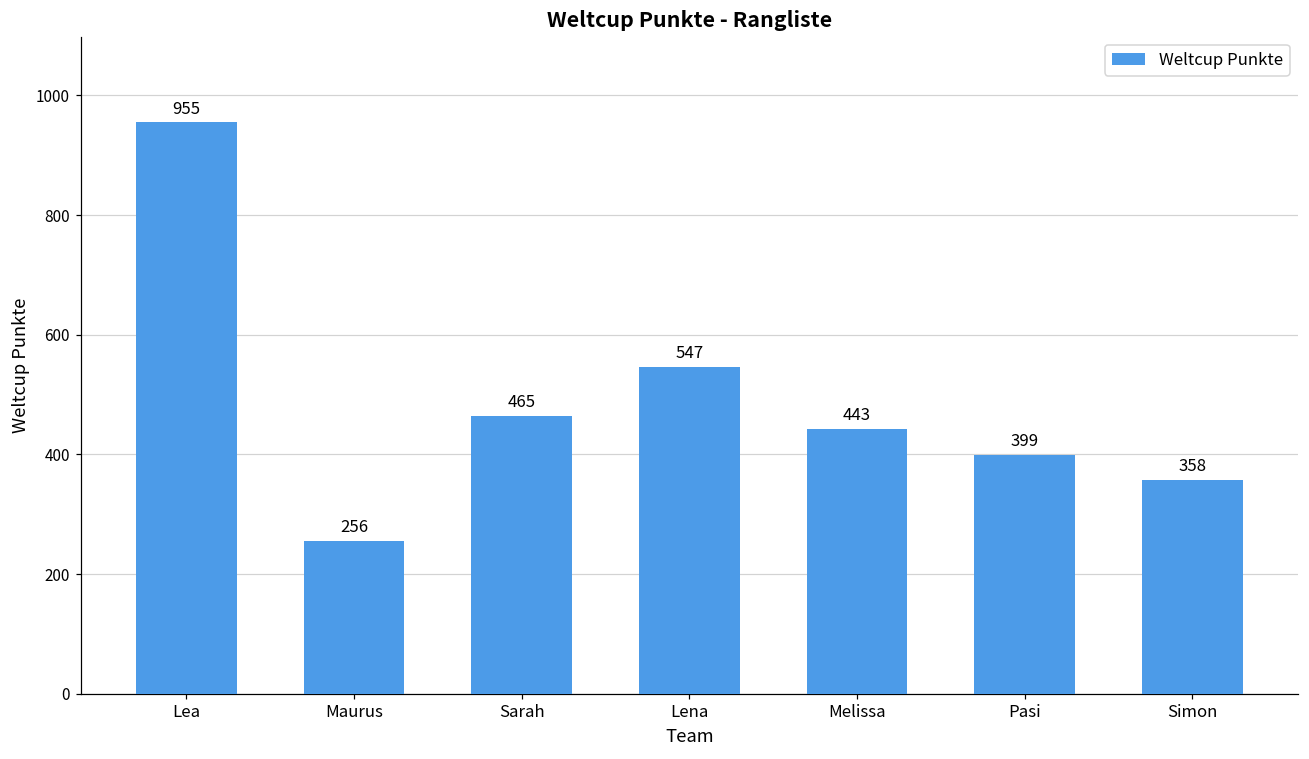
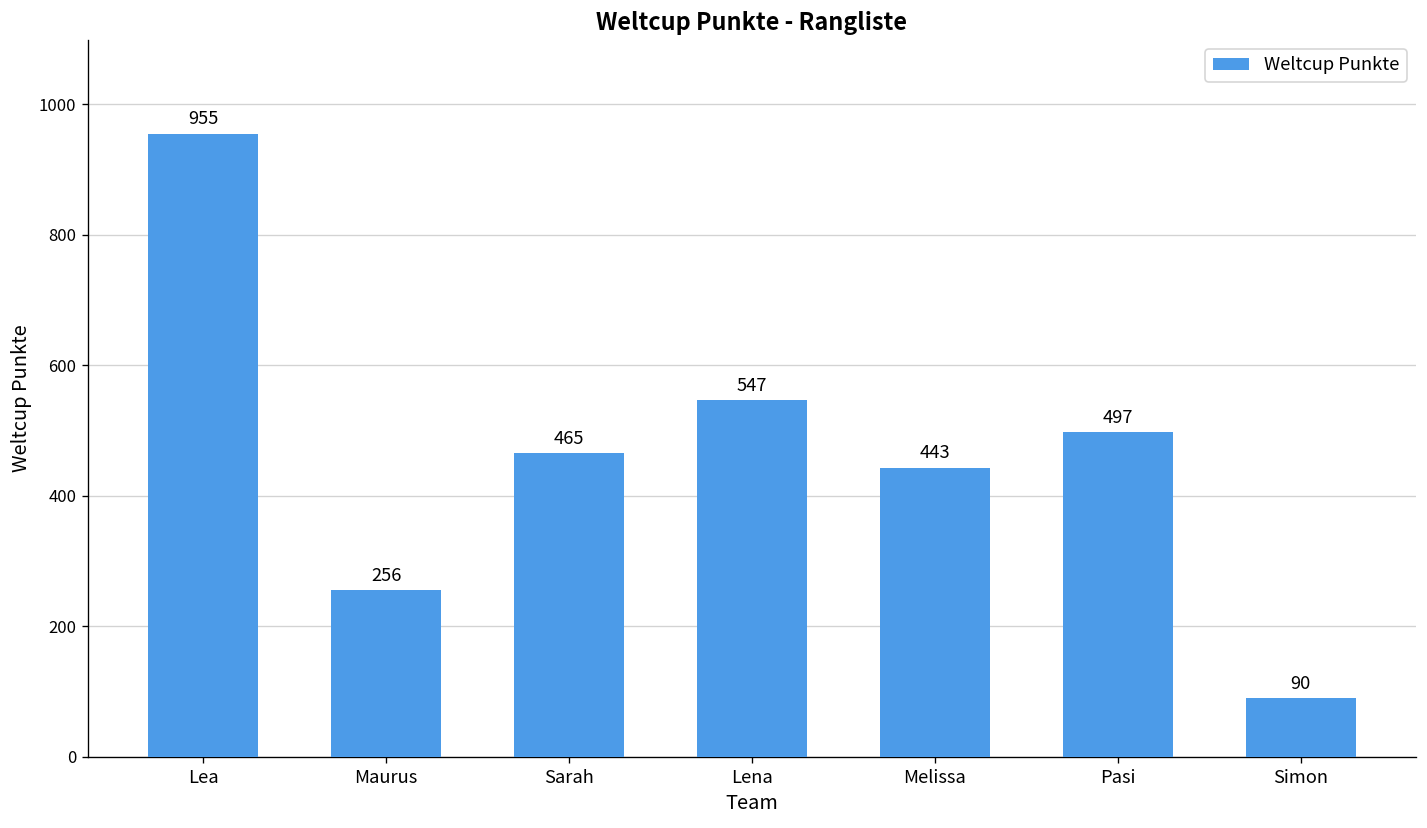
  {
    "Lea": 955,
    "Maurus": 256,
    "Sarah": 465,
    "Lena": 547,
    "Melissa": 443,
-   "Pasi": 399,
-   "Simon": 358
+   "Pasi": 497,
+   "Simon": 90
  }
